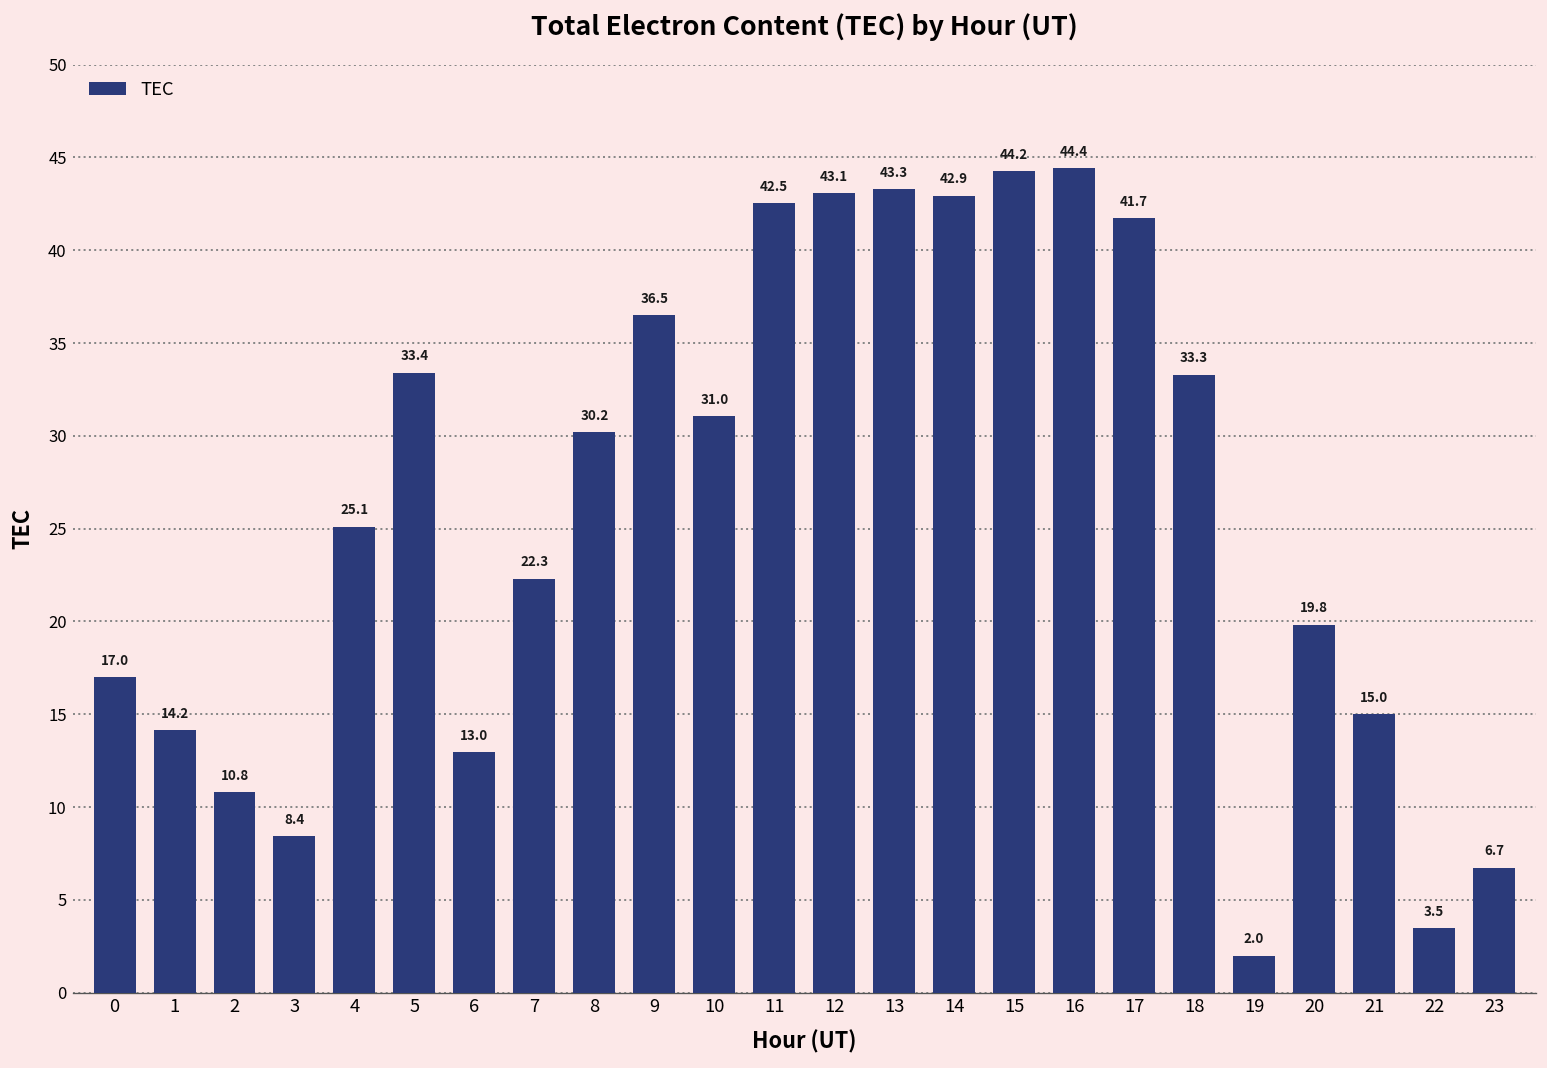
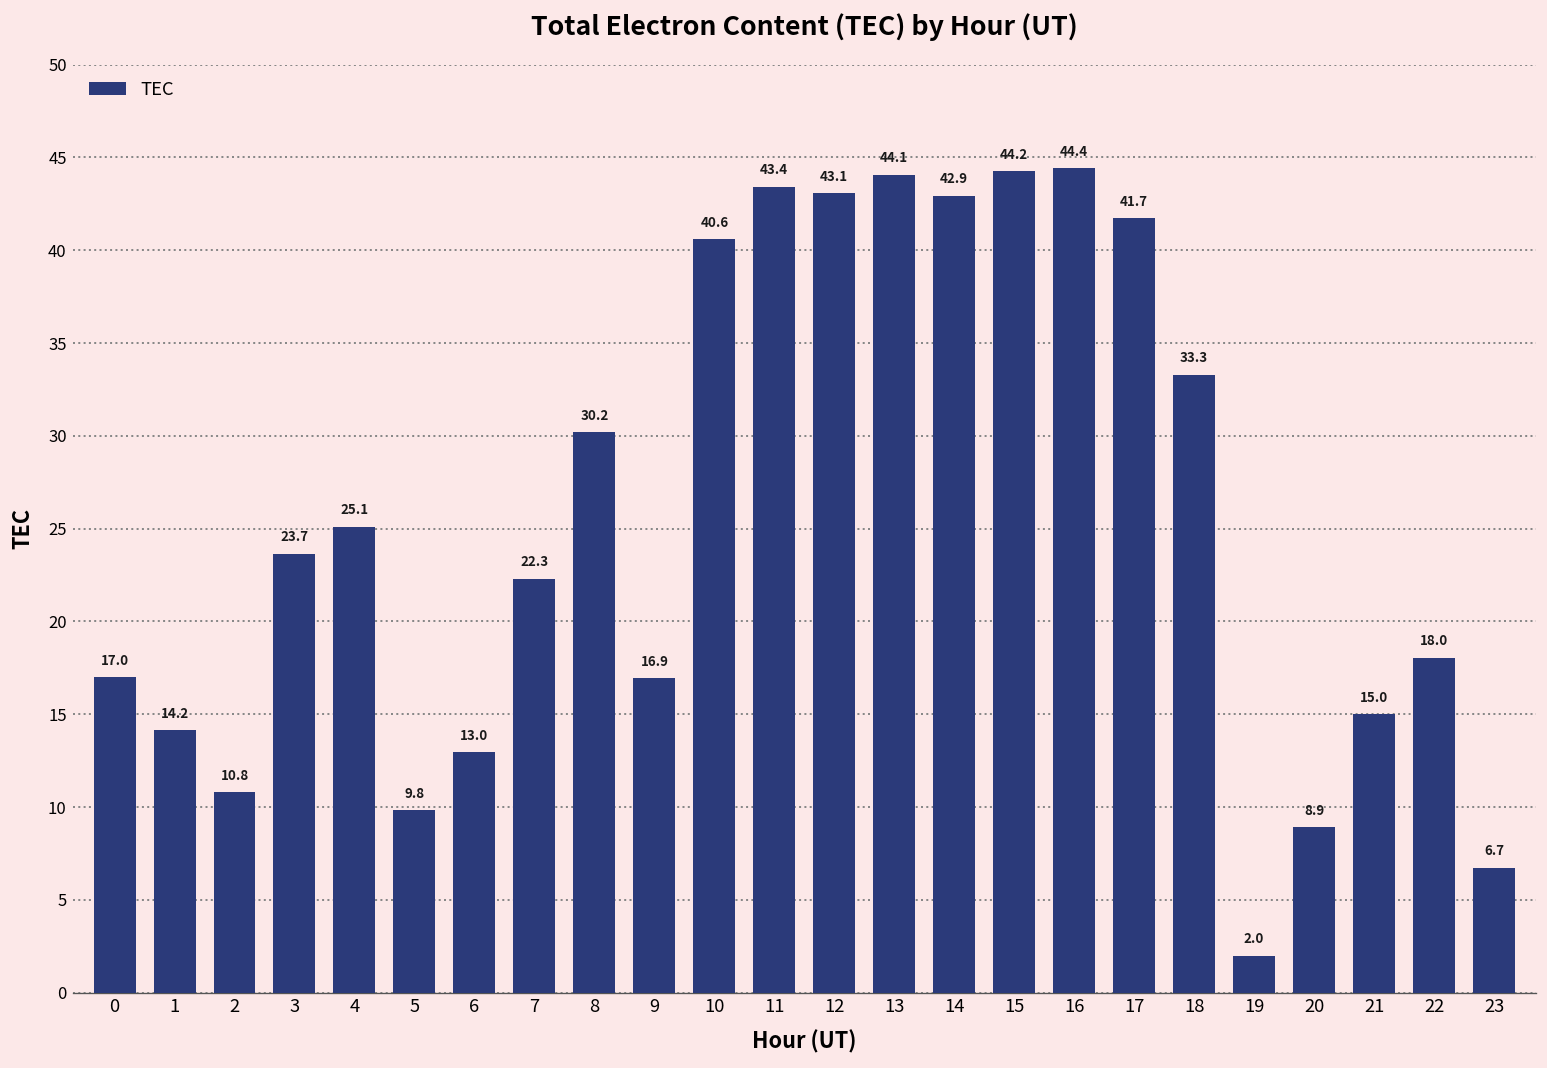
  {
    "0": 17.0,
    "1": 14.2,
    "2": 10.8,
-   "3": 8.4,
+   "3": 23.7,
    "4": 25.1,
-   "5": 33.4,
+   "5": 9.8,
    "6": 13.0,
    "7": 22.3,
    "8": 30.2,
-   "9": 36.5,
-   "10": 31.0,
-   "11": 42.5,
+   "9": 16.9,
+   "10": 40.6,
+   "11": 43.4,
    "12": 43.1,
-   "13": 43.3,
+   "13": 44.1,
    "14": 42.9,
    "15": 44.2,
    "16": 44.4,
    "17": 41.7,
    "18": 33.3,
    "19": 2.0,
-   "20": 19.8,
+   "20": 8.9,
    "21": 15.0,
-   "22": 3.5,
+   "22": 18.0,
    "23": 6.7
  }
